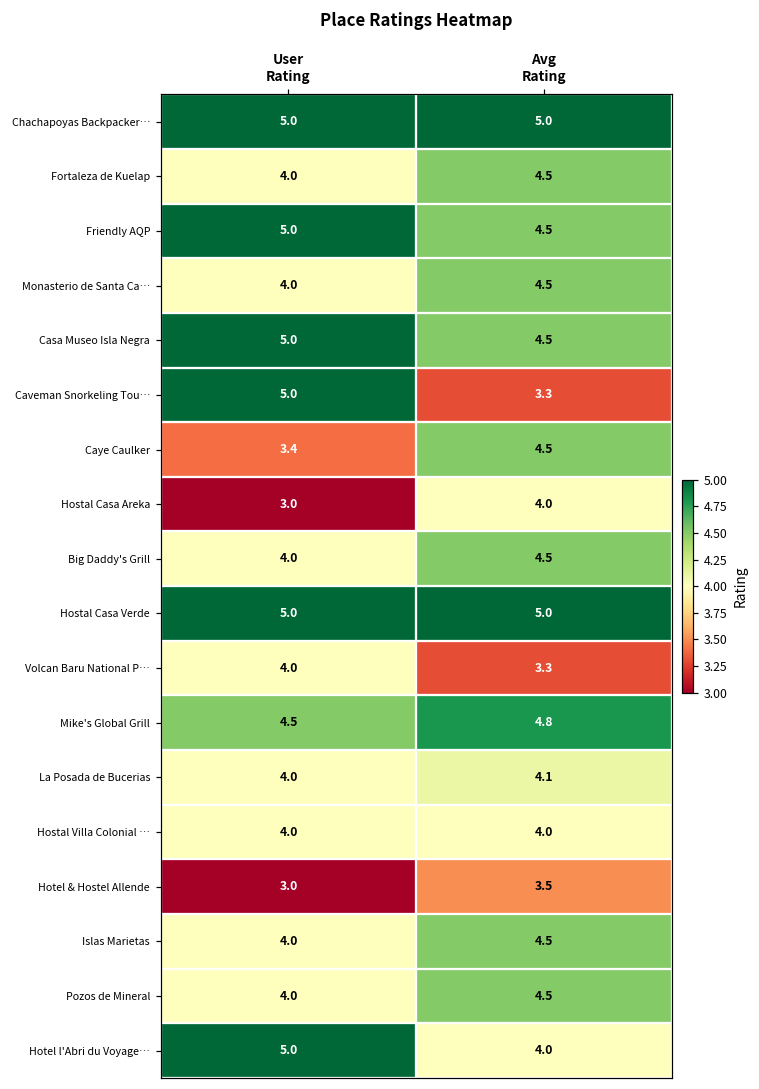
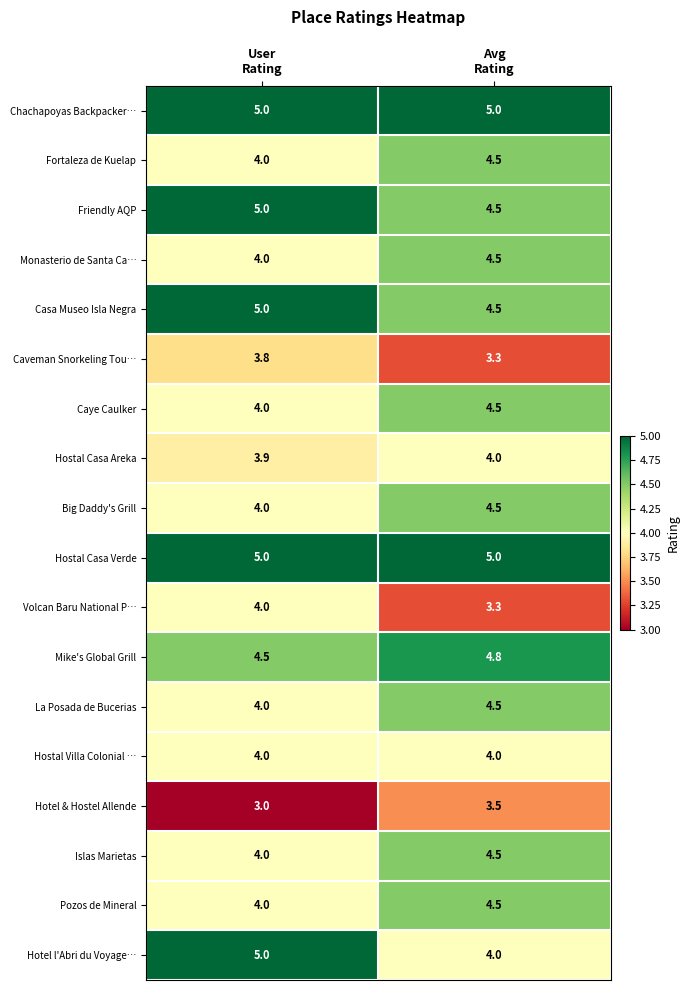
  {
    "Chachapoyas Backpacker…": {
      "User Rating": 5.0,
      "Avg Rating": 5.0
    },
    "Fortaleza de Kuelap": {
      "User Rating": 4.0,
      "Avg Rating": 4.5
    },
    "Friendly AQP": {
      "User Rating": 5.0,
      "Avg Rating": 4.5
    },
    "Monasterio de Santa Ca…": {
      "User Rating": 4.0,
      "Avg Rating": 4.5
    },
    "Casa Museo Isla Negra": {
      "User Rating": 5.0,
      "Avg Rating": 4.5
    },
    "Caveman Snorkeling Tou…": {
-     "User Rating": 5.0,
+     "User Rating": 3.8,
      "Avg Rating": 3.3
    },
    "Caye Caulker": {
-     "User Rating": 3.4,
+     "User Rating": 4.0,
      "Avg Rating": 4.5
    },
    "Hostal Casa Areka": {
-     "User Rating": 3.0,
+     "User Rating": 3.9,
      "Avg Rating": 4.0
    },
    "Big Daddy's Grill": {
      "User Rating": 4.0,
      "Avg Rating": 4.5
    },
    "Hostal Casa Verde": {
      "User Rating": 5.0,
      "Avg Rating": 5.0
    },
    "Volcan Baru National P…": {
      "User Rating": 4.0,
      "Avg Rating": 3.3
    },
    "Mike's Global Grill": {
      "User Rating": 4.5,
      "Avg Rating": 4.8
    },
    "La Posada de Bucerias": {
      "User Rating": 4.0,
-     "Avg Rating": 4.1
+     "Avg Rating": 4.5
    },
    "Hostal Villa Colonial …": {
      "User Rating": 4.0,
      "Avg Rating": 4.0
    },
    "Hotel & Hostel Allende": {
      "User Rating": 3.0,
      "Avg Rating": 3.5
    },
    "Islas Marietas": {
      "User Rating": 4.0,
      "Avg Rating": 4.5
    },
    "Pozos de Mineral": {
      "User Rating": 4.0,
      "Avg Rating": 4.5
    },
    "Hotel l'Abri du Voyage…": {
      "User Rating": 5.0,
      "Avg Rating": 4.0
    }
  }
